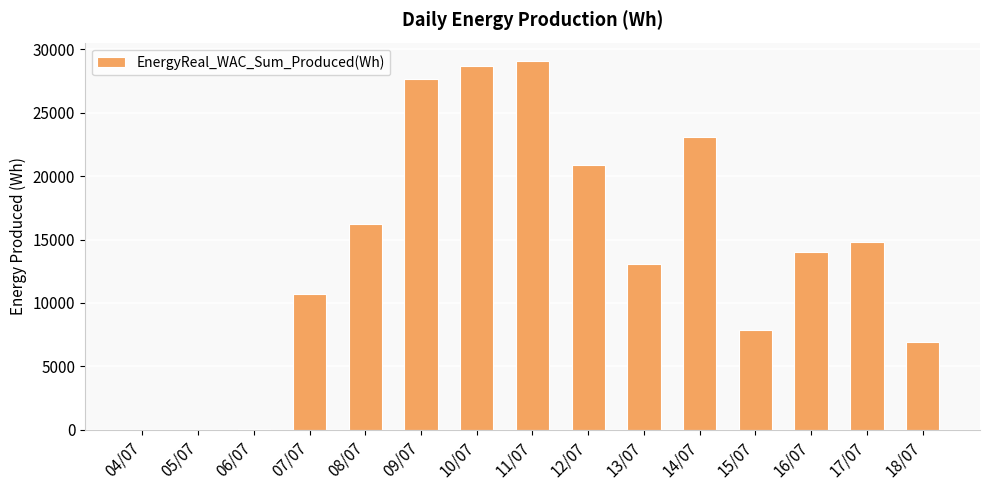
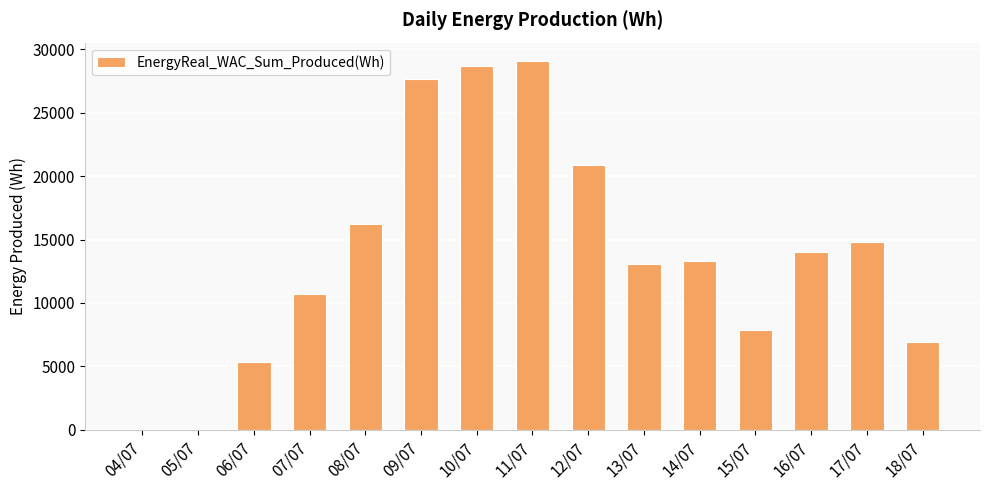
  {
    "04/07": 0,
    "05/07": 0,
-   "06/07": 100,
+   "06/07": 5400,
    "07/07": 10700,
    "08/07": 16200,
    "09/07": 27600,
    "10/07": 28700,
    "11/07": 29100,
    "12/07": 20900,
    "13/07": 13100,
-   "14/07": 23100,
+   "14/07": 13300,
    "15/07": 7800,
    "16/07": 14000,
    "17/07": 14800,
    "18/07": 6900
  }
